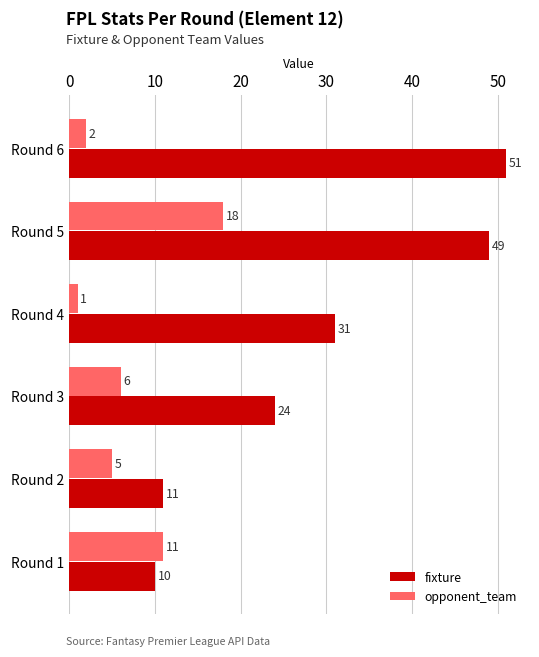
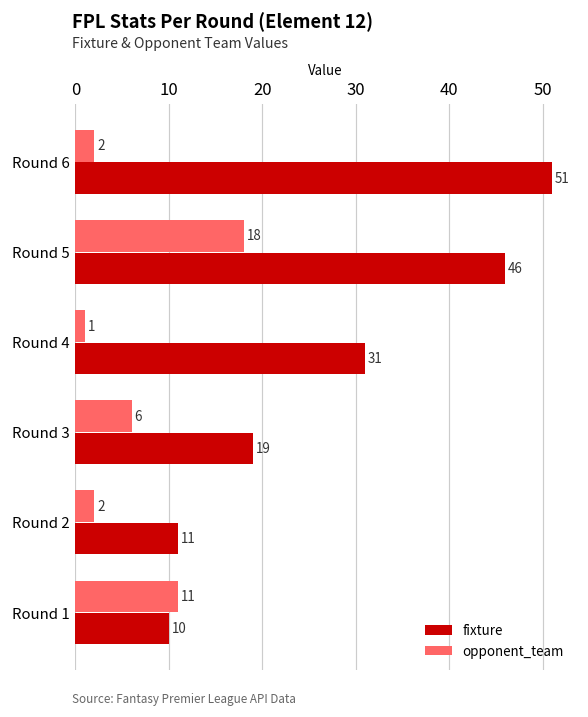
  {
    "fixture": {
      "Round 6": 51,
-     "Round 5": 49,
+     "Round 5": 46,
      "Round 4": 31,
-     "Round 3": 24,
+     "Round 3": 19,
      "Round 2": 11,
      "Round 1": 10
    },
    "opponent_team": {
      "Round 6": 2,
      "Round 5": 18,
      "Round 4": 1,
      "Round 3": 6,
-     "Round 2": 5,
+     "Round 2": 2,
      "Round 1": 11
    }
  }
